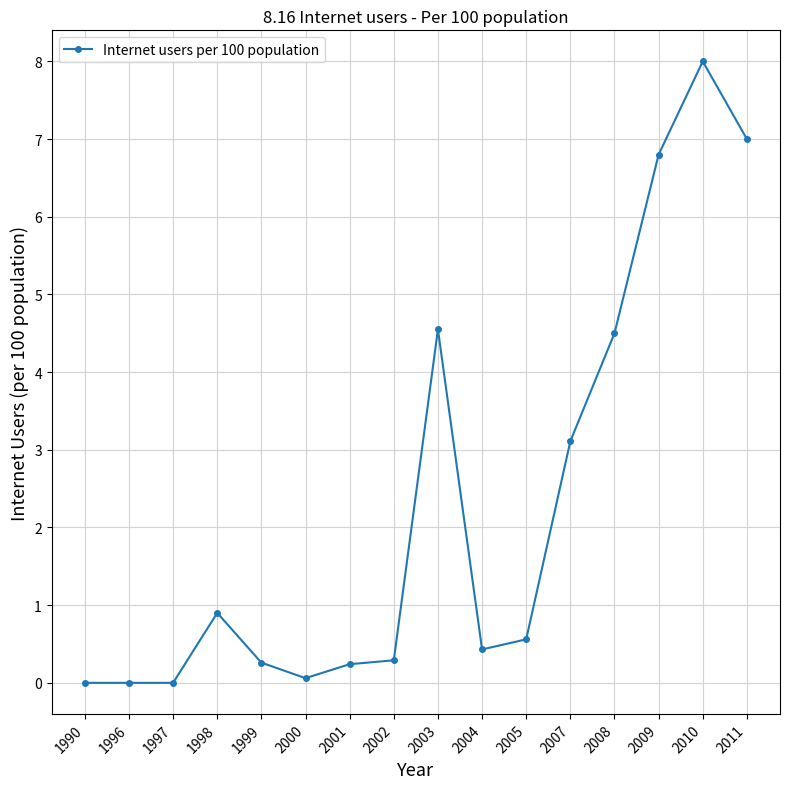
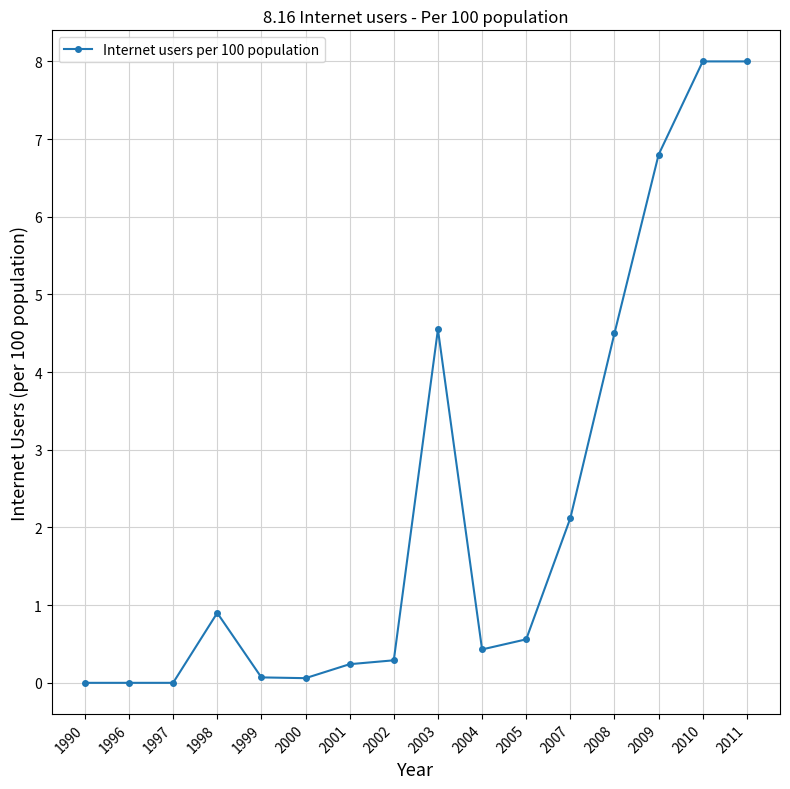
  {
    "1990": 0.0,
    "1996": 0.0,
    "1997": 0.0,
    "1998": 0.9,
-   "1999": 0.3,
+   "1999": 0.1,
    "2000": 0.1,
    "2001": 0.2,
    "2002": 0.3,
    "2003": 4.6,
    "2004": 0.4,
    "2005": 0.6,
-   "2007": 3.1,
+   "2007": 2.1,
    "2008": 4.5,
    "2009": 6.8,
    "2010": 8.0,
-   "2011": 7
+   "2011": 8
  }
